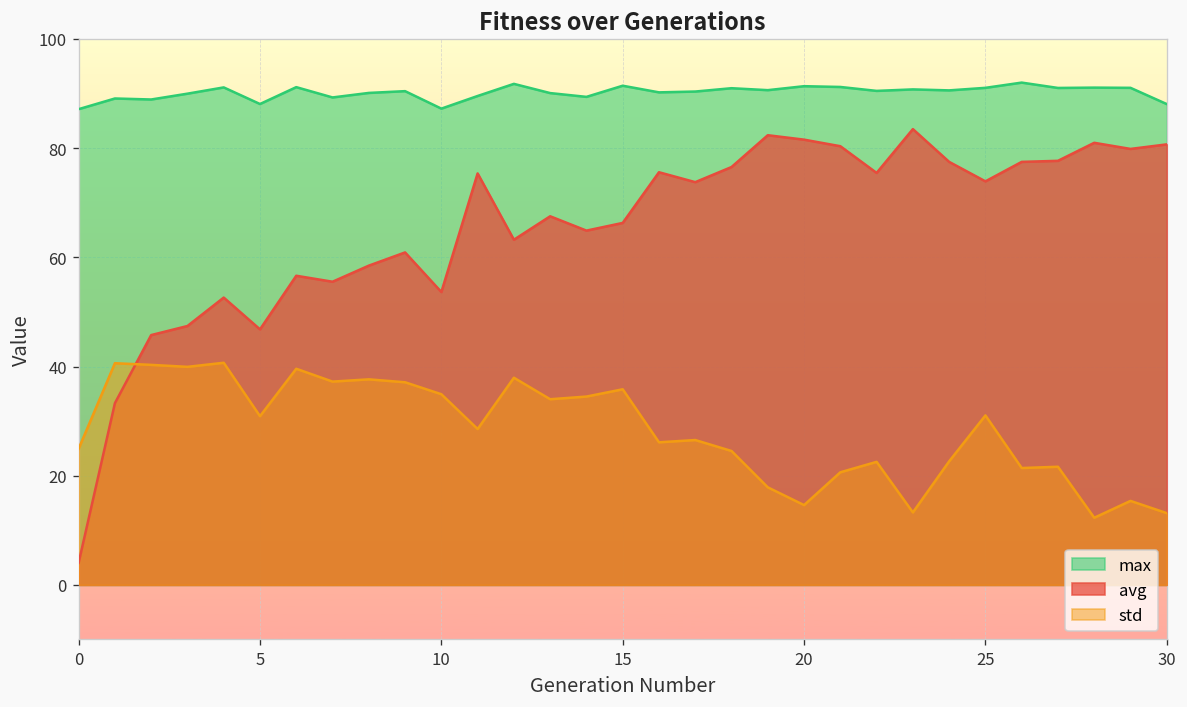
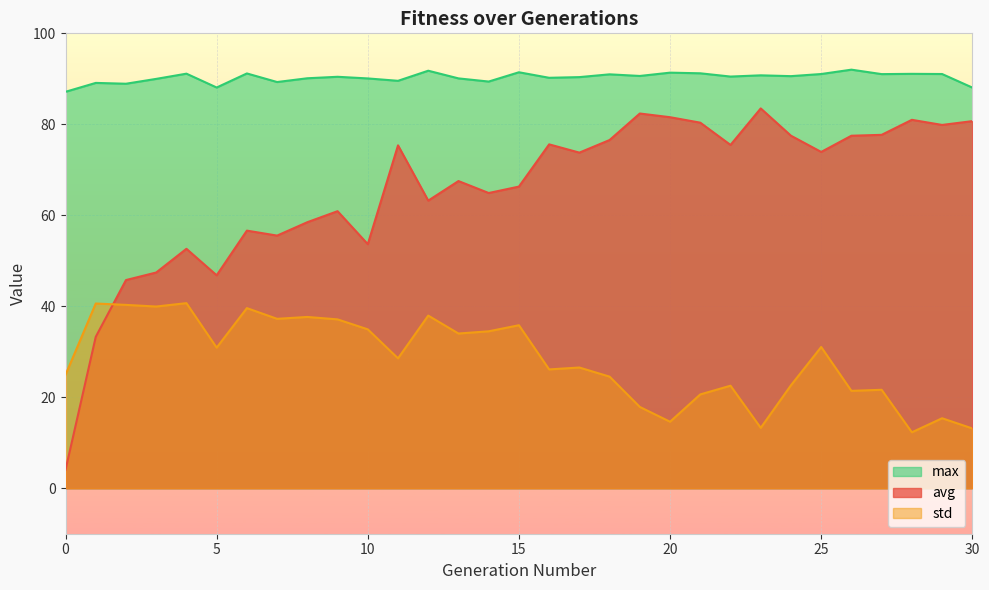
  {
    "max": {
      "0": 87,
      "5": 88,
-     "10": 87,
+     "10": 90,
      "15": 91,
      "20": 91,
      "25": 91,
      "30": 88
    },
    "avg": {
      "0": 4,
      "5": 47,
      "10": 54,
      "15": 66,
      "20": 82,
      "25": 74,
      "30": 81
    },
    "std": {
      "0": 25,
      "5": 31,
      "10": 35,
      "15": 36,
      "20": 15,
      "25": 31,
      "30": 13
    }
  }
